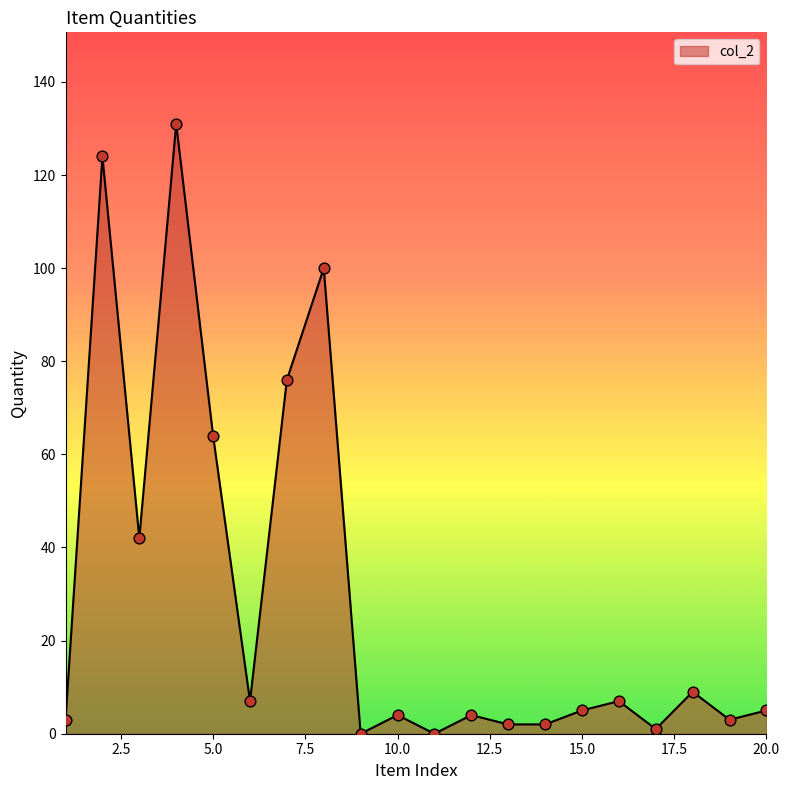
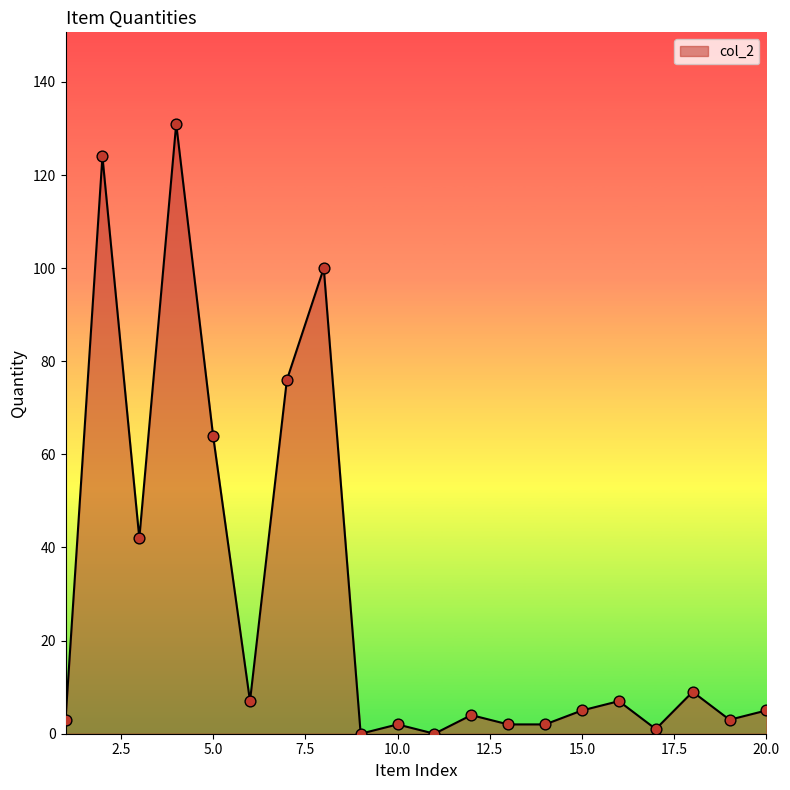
  {
    "5.0": 64,
-   "10.0": 4,
+   "10.0": 2,
    "15.0": 5,
    "20.0": 5
  }
